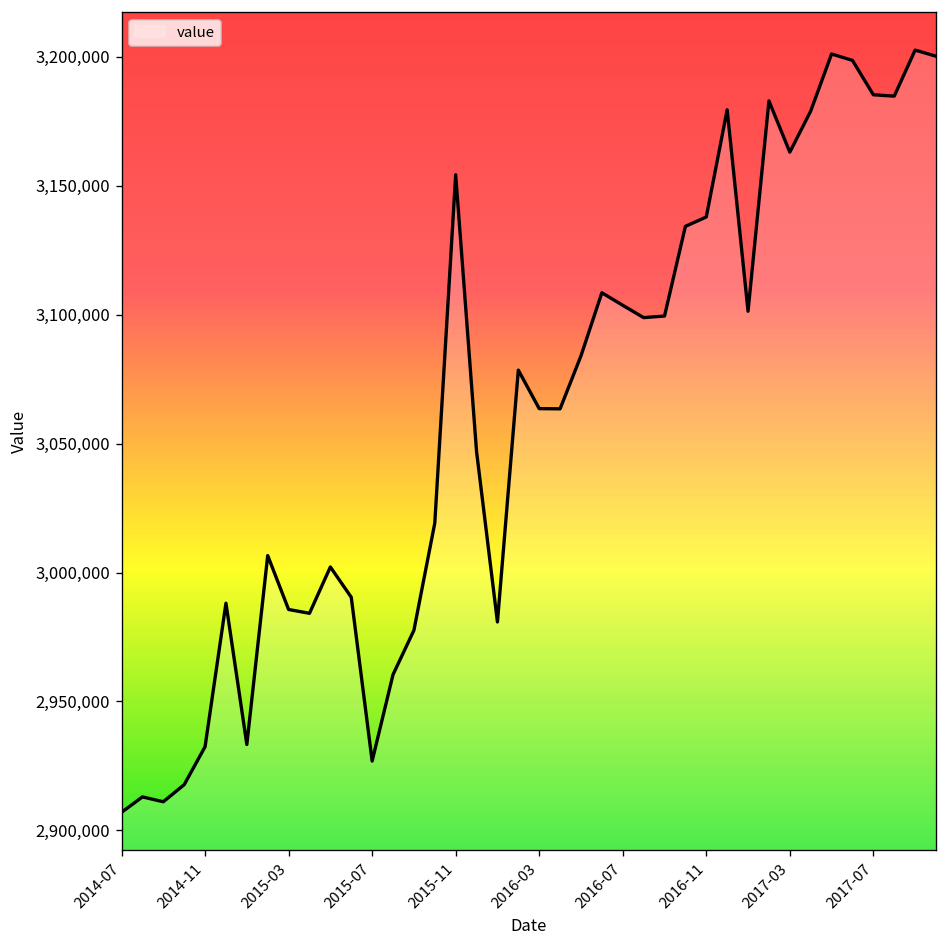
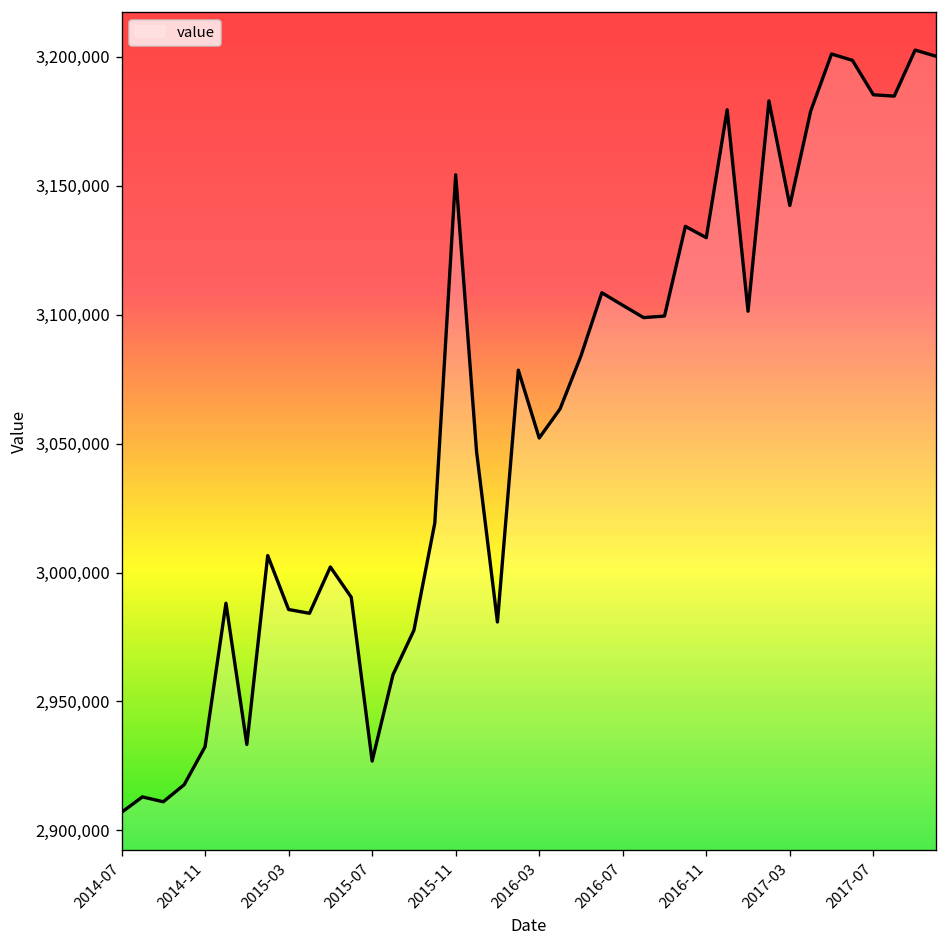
  {
    "2014-07": "2,907,000",
    "2014-11": "2,932,000",
    "2015-03": "2,986,000",
    "2015-07": "2,927,000",
    "2015-11": "3,154,000",
-   "2016-03": "3,064,000",
+   "2016-03": "3,052,000",
    "2016-07": "3,104,000",
-   "2016-11": "3,138,000",
-   "2017-03": "3,163,000",
+   "2016-11": "3,130,000",
+   "2017-03": "3,142,000",
    "2017-07": "3,185,000"
  }
